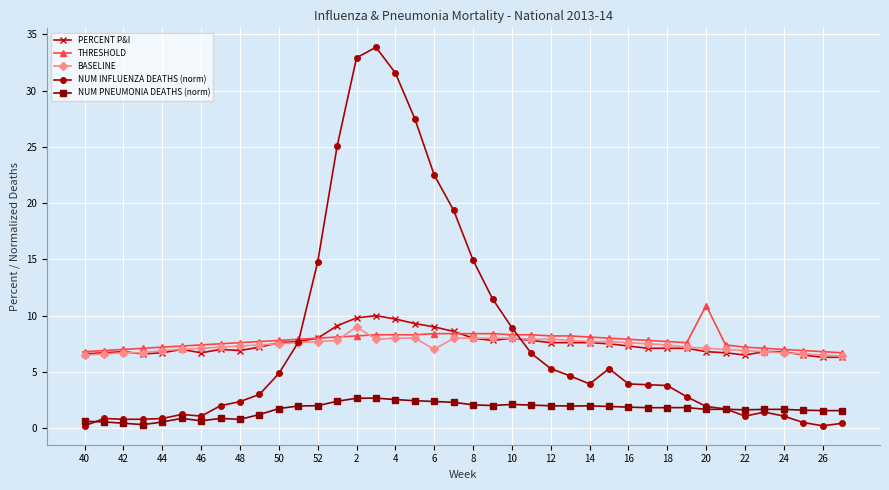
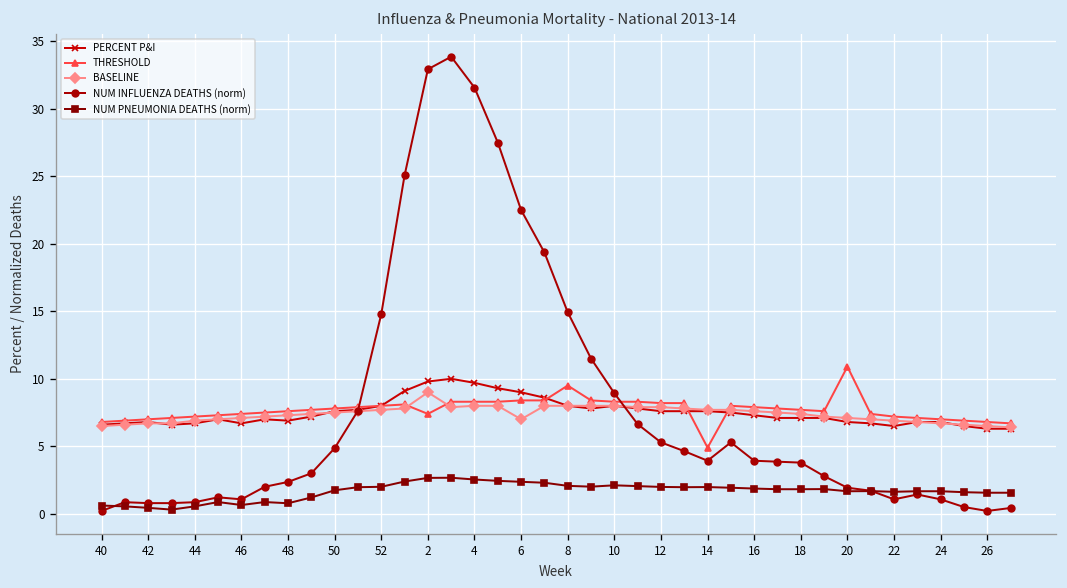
  {
    "THRESHOLD": {
      "44": 7.2,
      "46": 7.4,
      "48": 7.6,
-     "2": 8.2,
+     "2": 7.4,
      "4": 8.3,
      "6": 8.4,
-     "8": 8.4,
+     "8": 9.5,
      "10": 8.3,
      "12": 8.2,
-     "14": 8.1,
+     "14": 4.9,
      "16": 7.9,
      "18": 7.7,
      "20": 10.9,
      "22": 7.2,
      "26": 6.8
    },
    "BASELINE": {
      "46": 7.1,
      "48": 7.3,
      "52": 7.7,
      "2": 9.0,
      "4": 8.0,
      "6": 7.0,
      "12": 7.9,
      "16": 7.6,
      "18": 7.4,
      "20": 7.1,
      "22": 6.9
    }
  }
